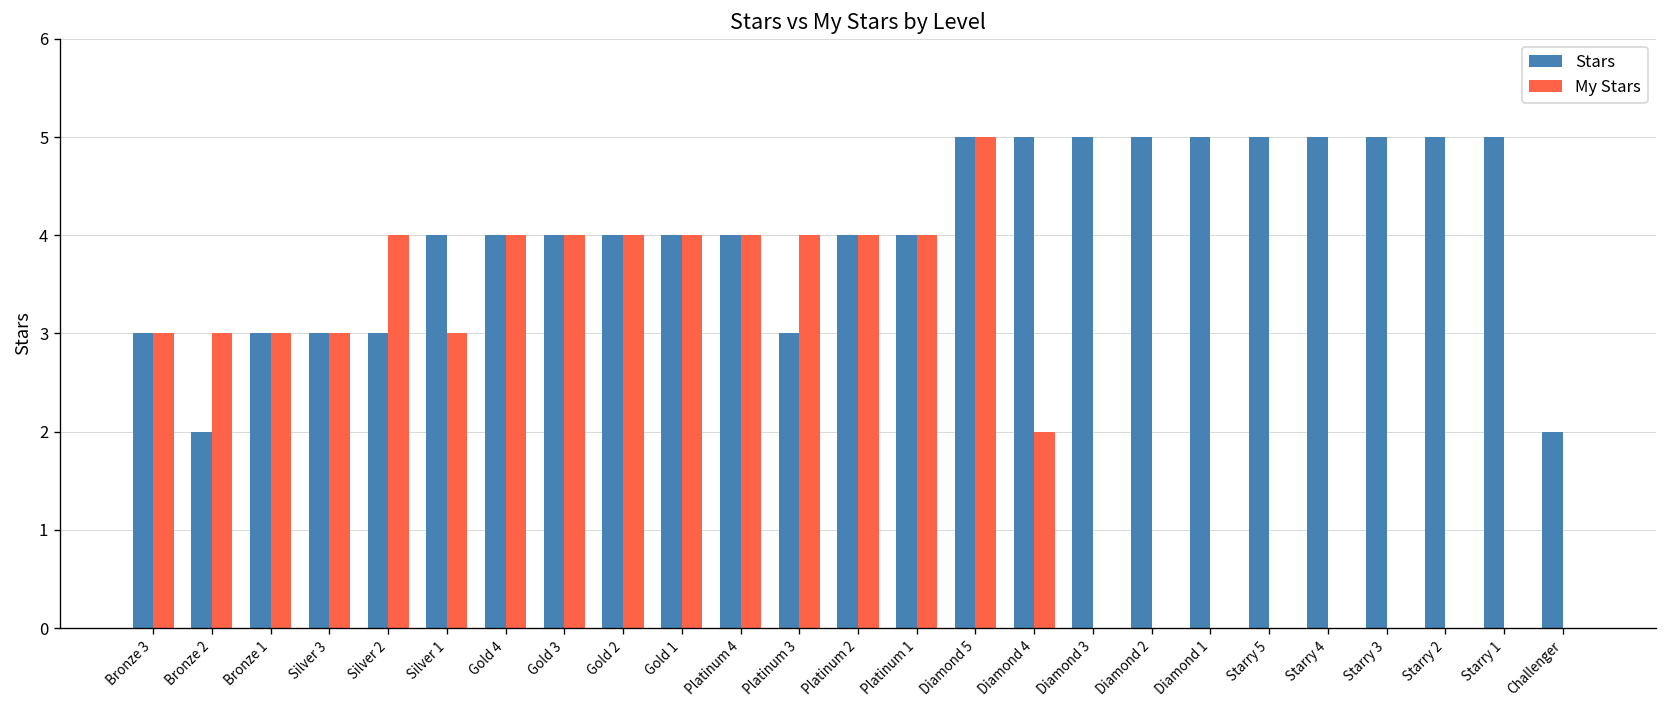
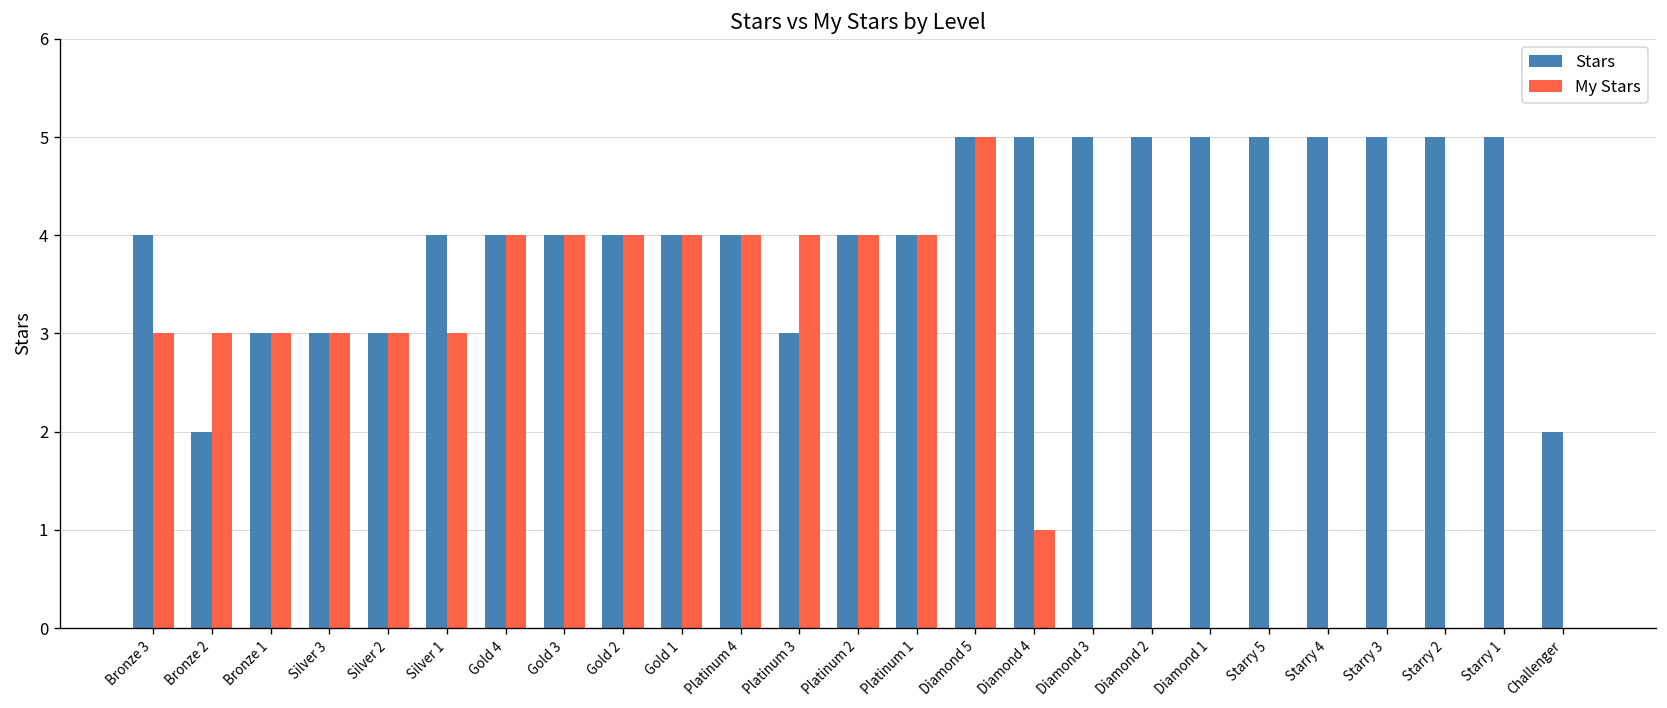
  {
    "Stars": {
-     "Bronze 3": 3,
+     "Bronze 3": 4,
      "Bronze 2": 2,
      "Bronze 1": 3,
      "Silver 3": 3,
      "Silver 2": 3,
      "Silver 1": 4,
      "Gold 4": 4,
      "Gold 3": 4,
      "Gold 2": 4,
      "Gold 1": 4,
      "Platinum 4": 4,
      "Platinum 3": 3,
      "Platinum 2": 4,
      "Platinum 1": 4,
      "Diamond 5": 5,
      "Diamond 4": 5,
      "Diamond 3": 5,
      "Diamond 2": 5,
      "Diamond 1": 5,
      "Starry 5": 5,
      "Starry 4": 5,
      "Starry 3": 5,
      "Starry 2": 5,
      "Starry 1": 5,
      "Challenger": 2
    },
    "My Stars": {
      "Bronze 3": 3,
      "Bronze 2": 3,
      "Bronze 1": 3,
      "Silver 3": 3,
-     "Silver 2": 4,
+     "Silver 2": 3,
      "Silver 1": 3,
      "Gold 4": 4,
      "Gold 3": 4,
      "Gold 2": 4,
      "Gold 1": 4,
      "Platinum 4": 4,
      "Platinum 3": 4,
      "Platinum 2": 4,
      "Platinum 1": 4,
      "Diamond 5": 5,
-     "Diamond 4": 2,
+     "Diamond 4": 1,
      "Diamond 3": 0,
      "Diamond 2": 0,
      "Diamond 1": 0,
      "Starry 5": 0,
      "Starry 4": 0,
      "Starry 3": 0,
      "Starry 2": 0,
      "Starry 1": 0,
      "Challenger": 0
    }
  }
